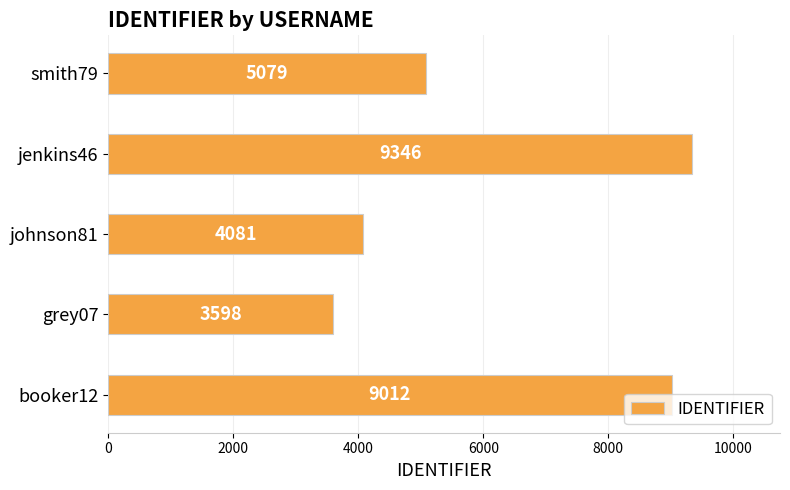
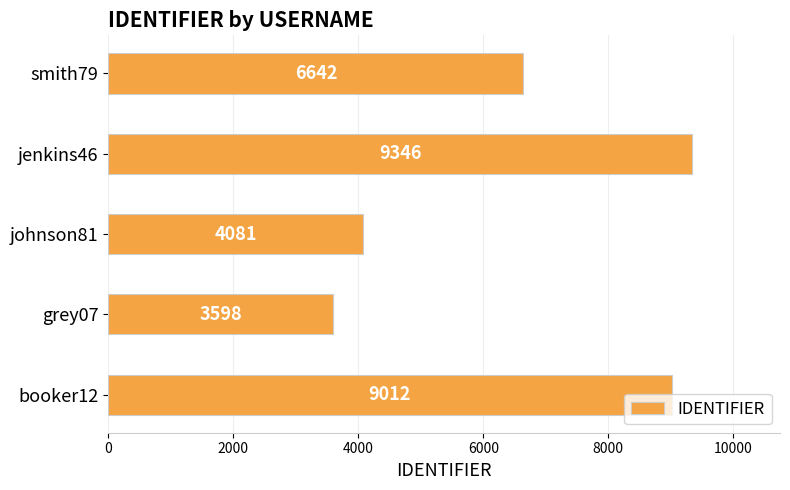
  {
-   "smith79": 5079,
+   "smith79": 6642,
    "jenkins46": 9346,
    "johnson81": 4081,
    "grey07": 3598
  }
